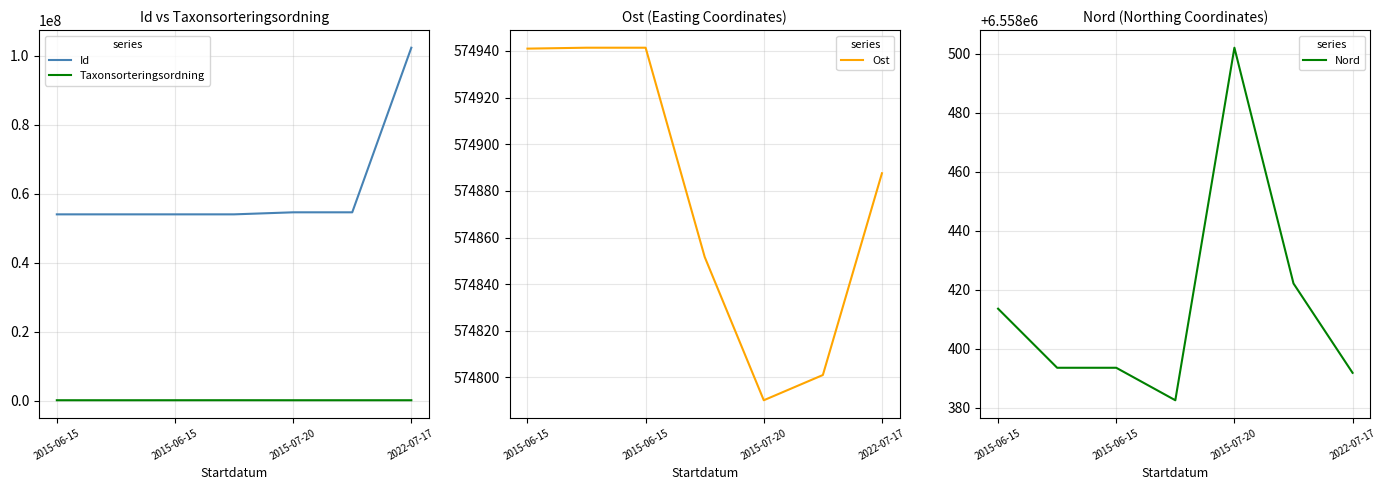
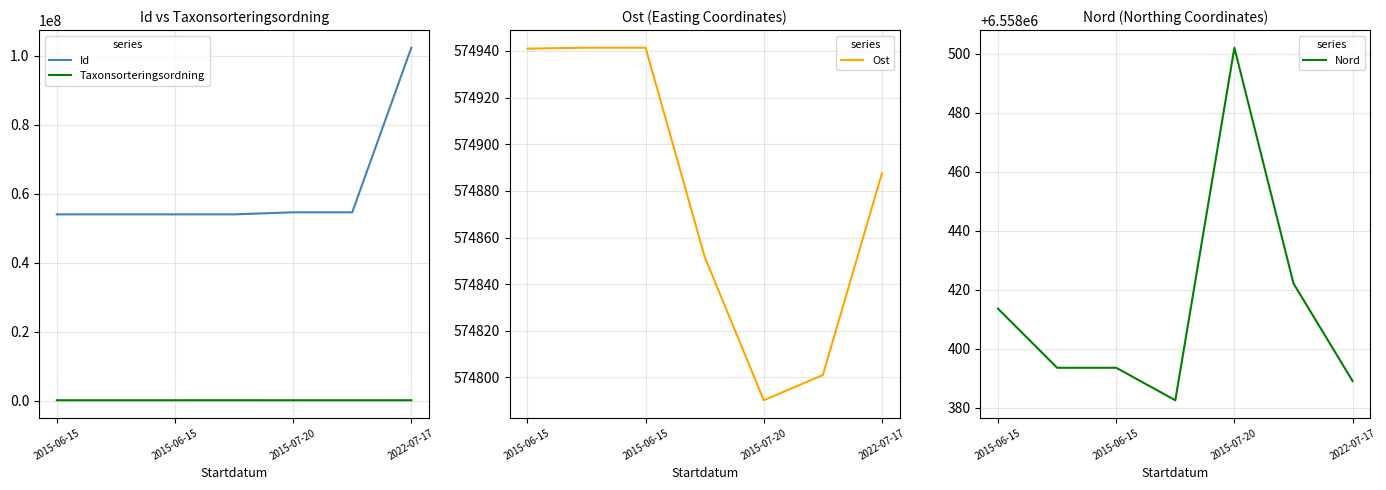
  {
    "Id vs Taxonsorteringsordning": {
      "Id": {
        "2022-07-17": 102000000
      },
      "Taxonsorteringsordning": {
        "2022-07-17": 0
      }
    },
    "Ost (Easting Coordinates)": {
      "2022-07-17": 574888
    },
    "Nord (Northing Coordinates)": {
-     "2022-07-17": 6558392
+     "2022-07-17": 6558389
    }
  }
